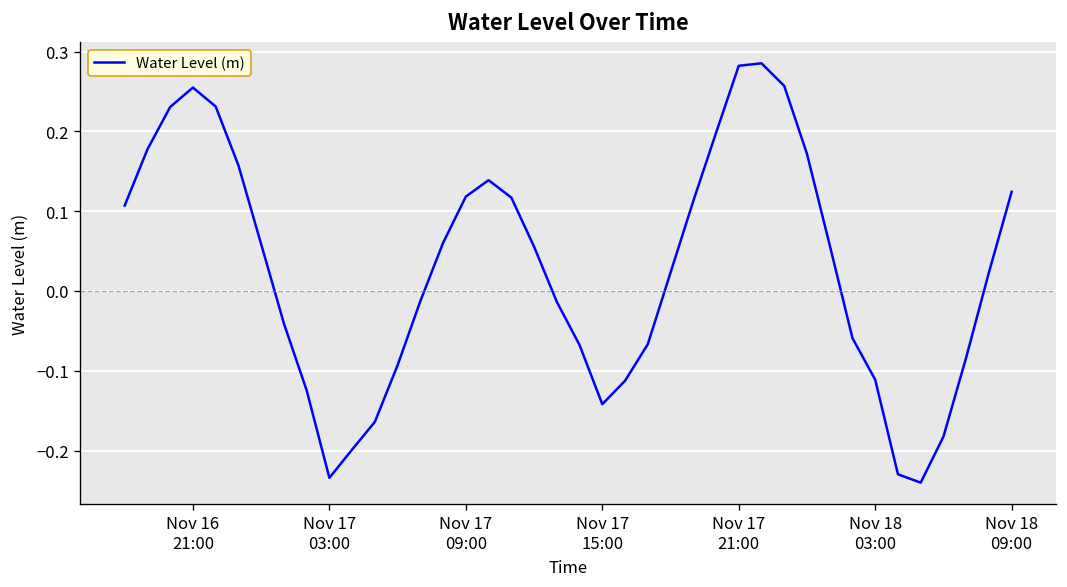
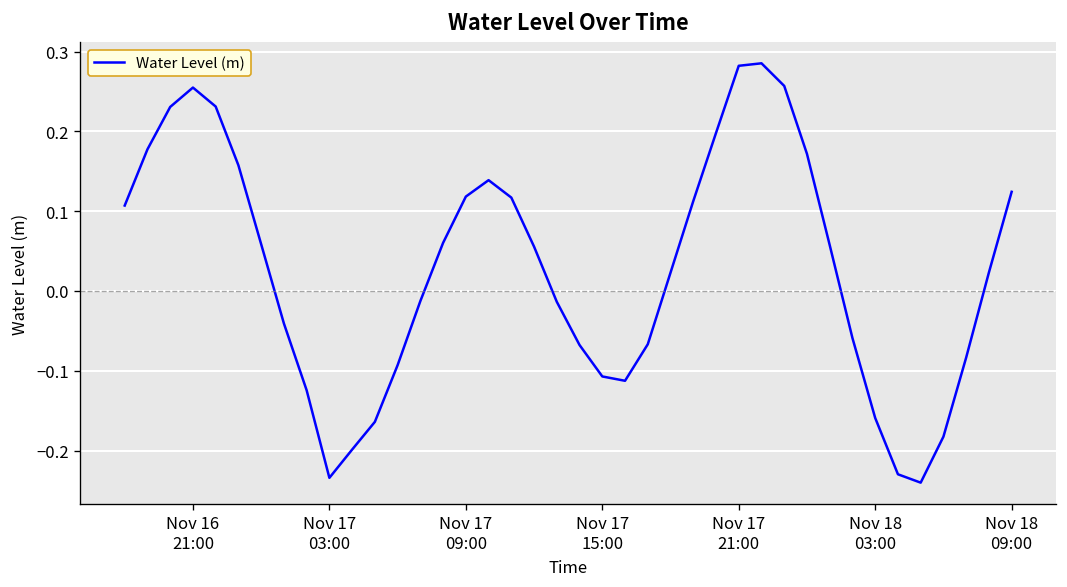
  {
    "Nov 16 21:00": 0.25,
    "Nov 17 03:00": -0.23,
    "Nov 17 09:00": 0.12,
-   "Nov 17 15:00": -0.14,
+   "Nov 17 15:00": -0.11,
    "Nov 17 21:00": 0.28,
-   "Nov 18 03:00": -0.11,
+   "Nov 18 03:00": -0.16,
    "Nov 18 09:00": 0.12
  }
